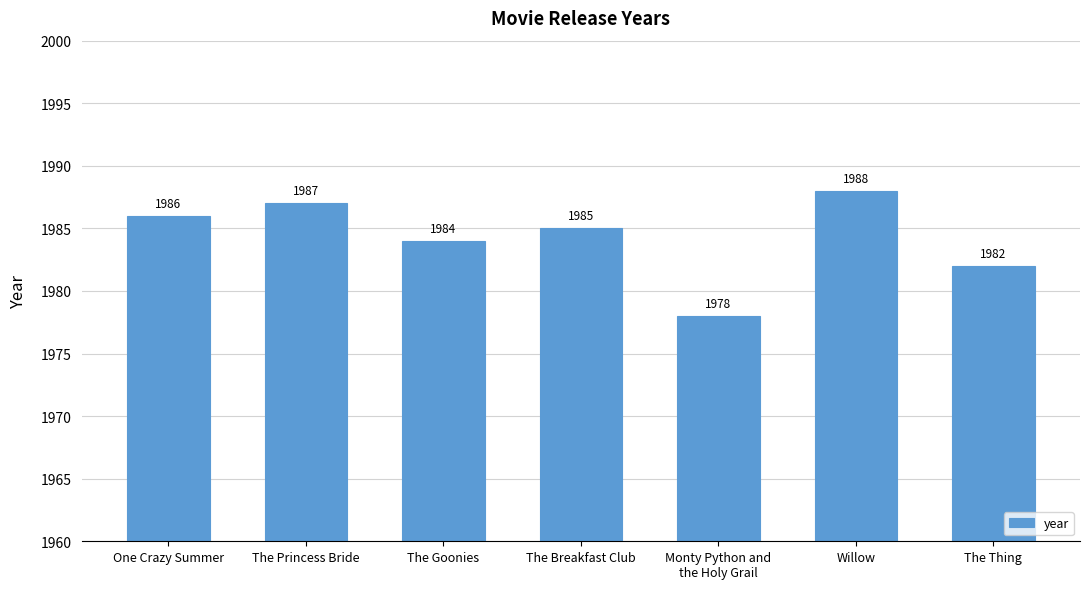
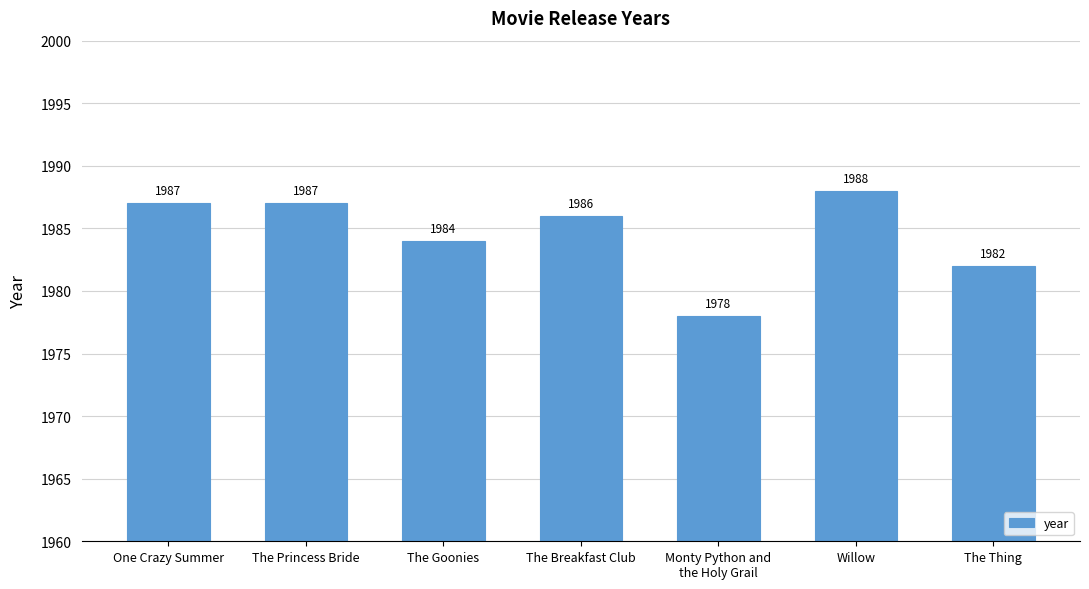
  {
-   "One Crazy Summer": 1986,
+   "One Crazy Summer": 1987,
    "The Princess Bride": 1987,
    "The Goonies": 1984,
-   "The Breakfast Club": 1985,
+   "The Breakfast Club": 1986,
    "Monty Python and the Holy Grail": 1978,
    "Willow": 1988,
    "The Thing": 1982
  }
